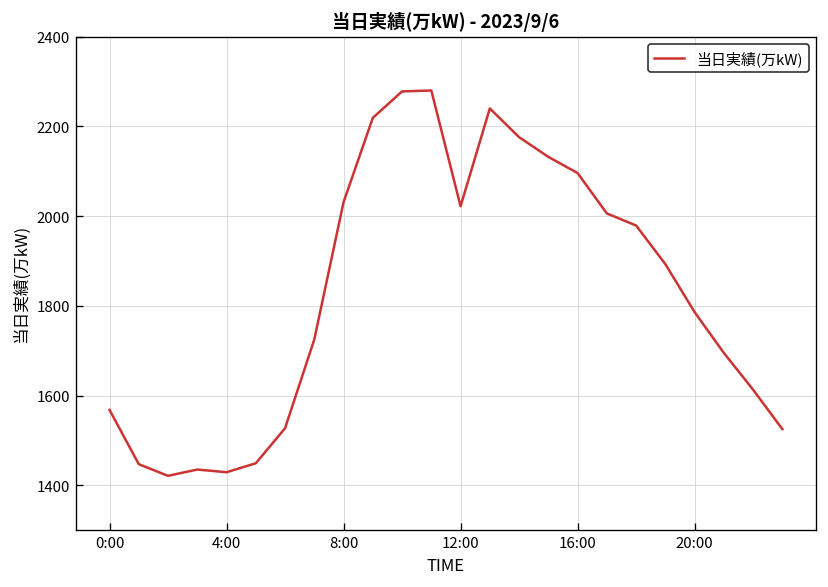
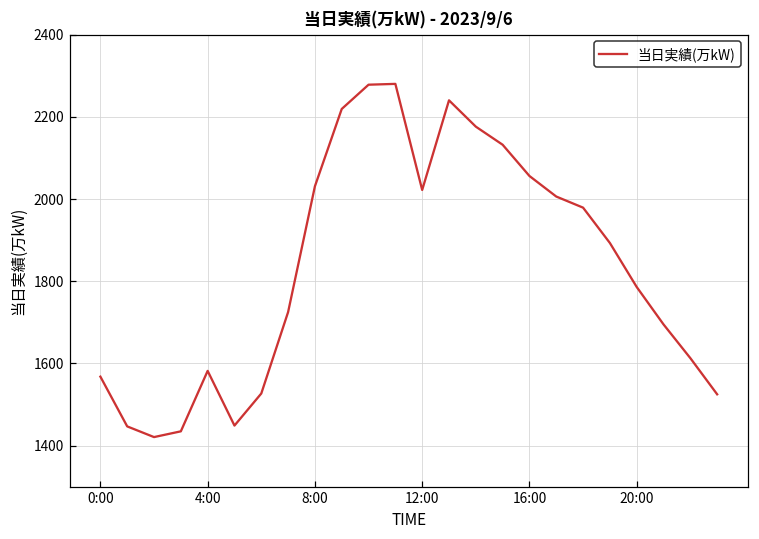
  {
    "0:00": 1570,
-   "4:00": 1430,
+   "4:00": 1580,
    "8:00": 2030,
    "12:00": 2020,
-   "16:00": 2100,
+   "16:00": 2060,
    "20:00": 1790
  }
